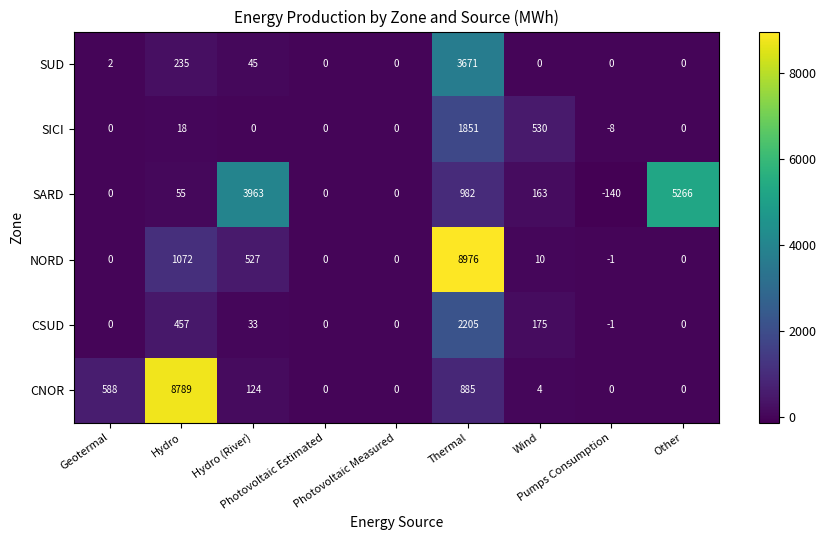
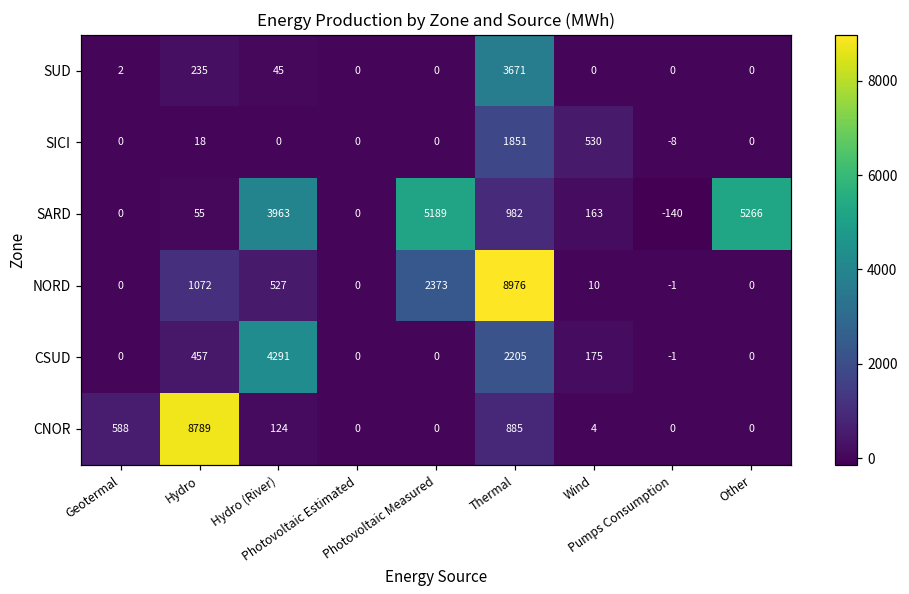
  {
    "SUD": {
      "Geotermal": 2,
      "Hydro": 235,
      "Hydro (River)": 45,
      "Photovoltaic Estimated": 0,
      "Photovoltaic Measured": 0,
      "Thermal": 3671,
      "Wind": 0,
      "Pumps Consumption": 0,
      "Other": 0
    },
    "SICI": {
      "Geotermal": 0,
      "Hydro": 18,
      "Hydro (River)": 0,
      "Photovoltaic Estimated": 0,
      "Photovoltaic Measured": 0,
      "Thermal": 1851,
      "Wind": 530,
      "Pumps Consumption": -8,
      "Other": 0
    },
    "SARD": {
      "Geotermal": 0,
      "Hydro": 55,
      "Hydro (River)": 3963,
      "Photovoltaic Estimated": 0,
-     "Photovoltaic Measured": 0,
+     "Photovoltaic Measured": 5189,
      "Thermal": 982,
      "Wind": 163,
      "Pumps Consumption": -140,
      "Other": 5266
    },
    "NORD": {
      "Geotermal": 0,
      "Hydro": 1072,
      "Hydro (River)": 527,
      "Photovoltaic Estimated": 0,
-     "Photovoltaic Measured": 0,
+     "Photovoltaic Measured": 2373,
      "Thermal": 8976,
      "Wind": 10,
      "Pumps Consumption": -1,
      "Other": 0
    },
    "CSUD": {
      "Geotermal": 0,
      "Hydro": 457,
-     "Hydro (River)": 33,
+     "Hydro (River)": 4291,
      "Photovoltaic Estimated": 0,
      "Photovoltaic Measured": 0,
      "Thermal": 2205,
      "Wind": 175,
      "Pumps Consumption": -1,
      "Other": 0
    },
    "CNOR": {
      "Geotermal": 588,
      "Hydro": 8789,
      "Hydro (River)": 124,
      "Photovoltaic Estimated": 0,
      "Photovoltaic Measured": 0,
      "Thermal": 885,
      "Wind": 4,
      "Pumps Consumption": 0,
      "Other": 0
    }
  }
